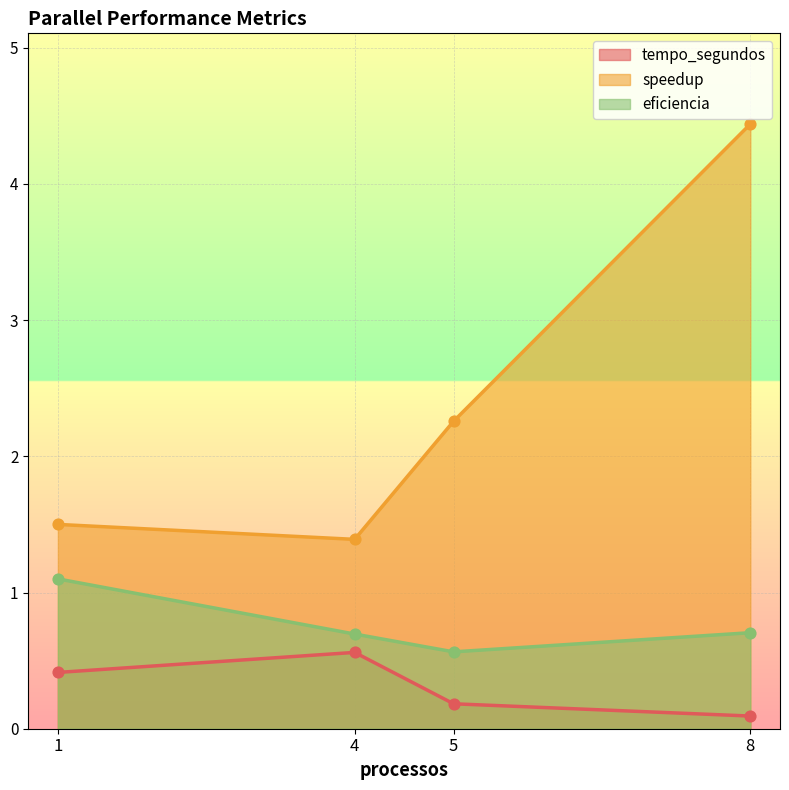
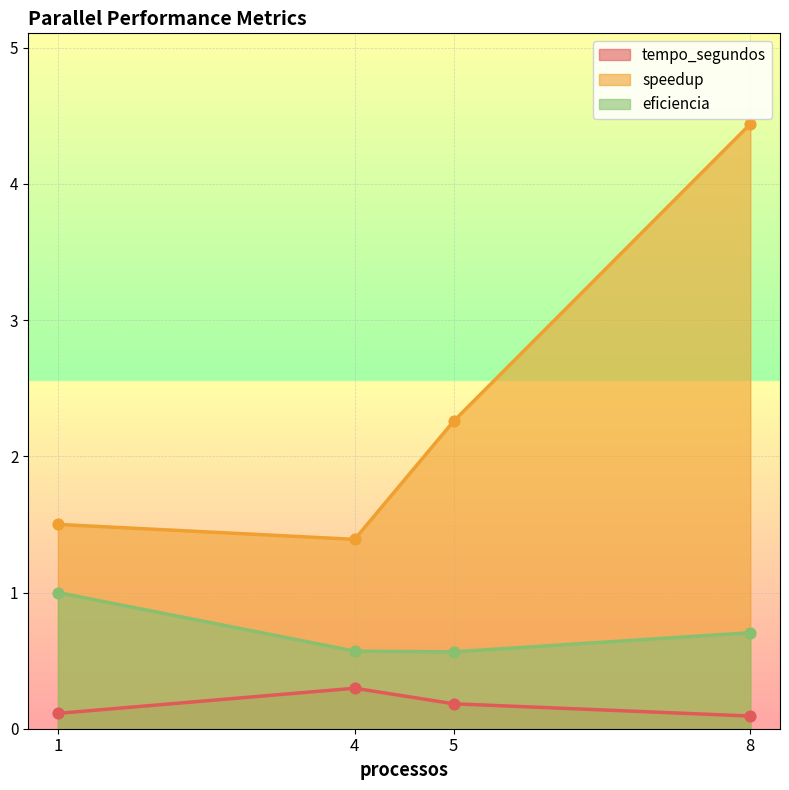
  {
    "tempo_segundos": {
-     "1": 0.41,
-     "4": 0.56,
+     "1": 0.11,
+     "4": 0.30,
      "5": 0.18,
      "8": 0.09
    },
    "speedup": {
      "1": 1.50,
      "4": 1.39,
      "5": 2.26,
      "8": 4.44
    },
    "eficiencia": {
-     "1": 1.1,
-     "4": 0.70,
+     "1": 1.0,
+     "4": 0.57,
      "5": 0.56,
      "8": 0.70
    }
  }
